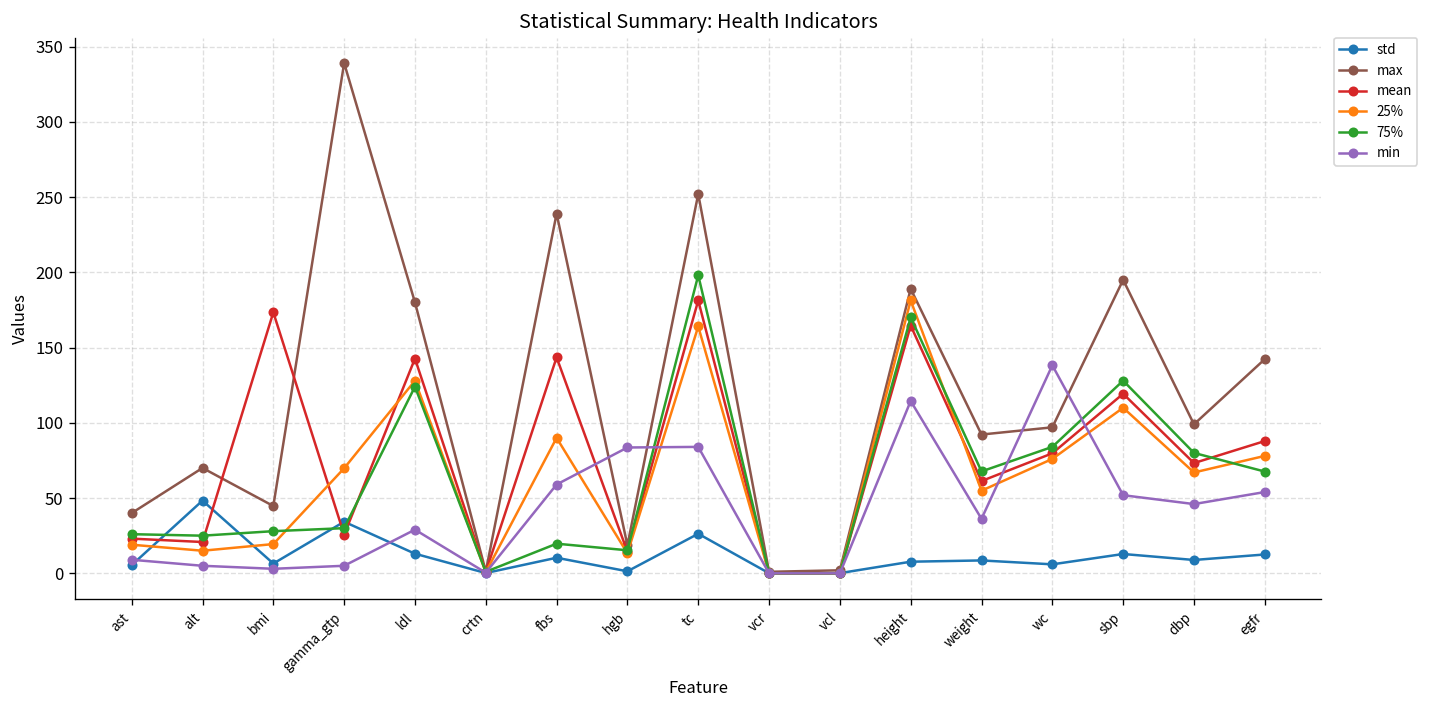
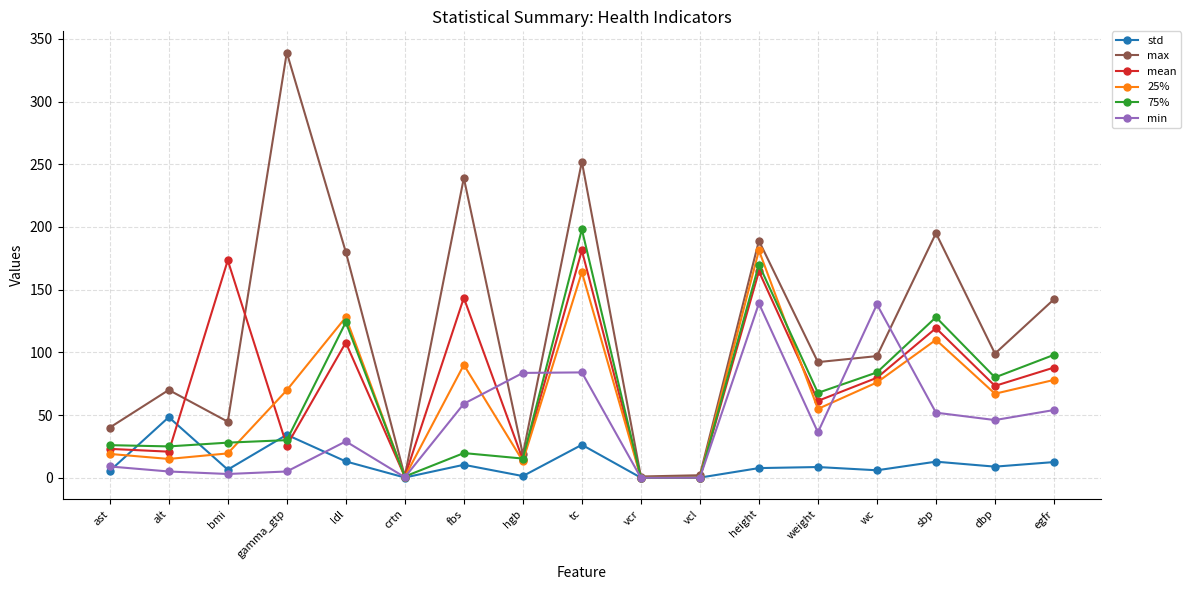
  {
    "std": {
      "ast": 5,
      "alt": 48,
      "bmi": 6,
      "gamma_gtp": 34,
      "ldl": 13,
      "fbs": 10,
      "hgb": 1,
      "tc": 26,
      "height": 8,
      "weight": 9,
      "wc": 6,
      "sbp": 13,
      "dbp": 9,
      "egfr": 13
    },
    "max": {
      "ast": 40,
      "alt": 70,
      "bmi": 45,
      "gamma_gtp": 339,
      "ldl": 180,
      "fbs": 239,
      "hgb": 19,
      "tc": 252,
      "height": 189,
      "weight": 92,
      "wc": 97,
      "sbp": 195,
      "dbp": 99,
      "egfr": 142
    },
    "mean": {
      "ast": 23,
      "alt": 21,
      "bmi": 173,
      "gamma_gtp": 26,
-     "ldl": 143,
+     "ldl": 108,
      "fbs": 143,
      "tc": 181,
      "height": 165,
      "weight": 61,
      "wc": 80,
      "sbp": 119,
      "dbp": 73,
      "egfr": 88
    },
    "25%": {
      "ast": 19,
      "alt": 15,
      "bmi": 19,
      "gamma_gtp": 70,
      "ldl": 128,
      "fbs": 90,
      "tc": 164,
      "height": 181,
      "weight": 55,
      "wc": 76,
      "sbp": 110,
      "dbp": 67,
      "egfr": 78
    },
    "75%": {
      "ast": 26,
      "alt": 25,
      "bmi": 28,
      "gamma_gtp": 30,
      "ldl": 124,
      "fbs": 20,
      "tc": 198,
      "height": 170,
      "weight": 68,
      "wc": 84,
      "sbp": 128,
      "dbp": 80,
-     "egfr": 68
+     "egfr": 98
    },
    "min": {
      "ast": 9,
      "alt": 5,
      "bmi": 3,
      "gamma_gtp": 5,
      "ldl": 29,
      "fbs": 59,
      "hgb": 84,
      "tc": 84,
-     "height": 115,
+     "height": 139,
      "weight": 36,
      "wc": 138,
      "sbp": 52,
      "dbp": 46,
      "egfr": 54
    }
  }
